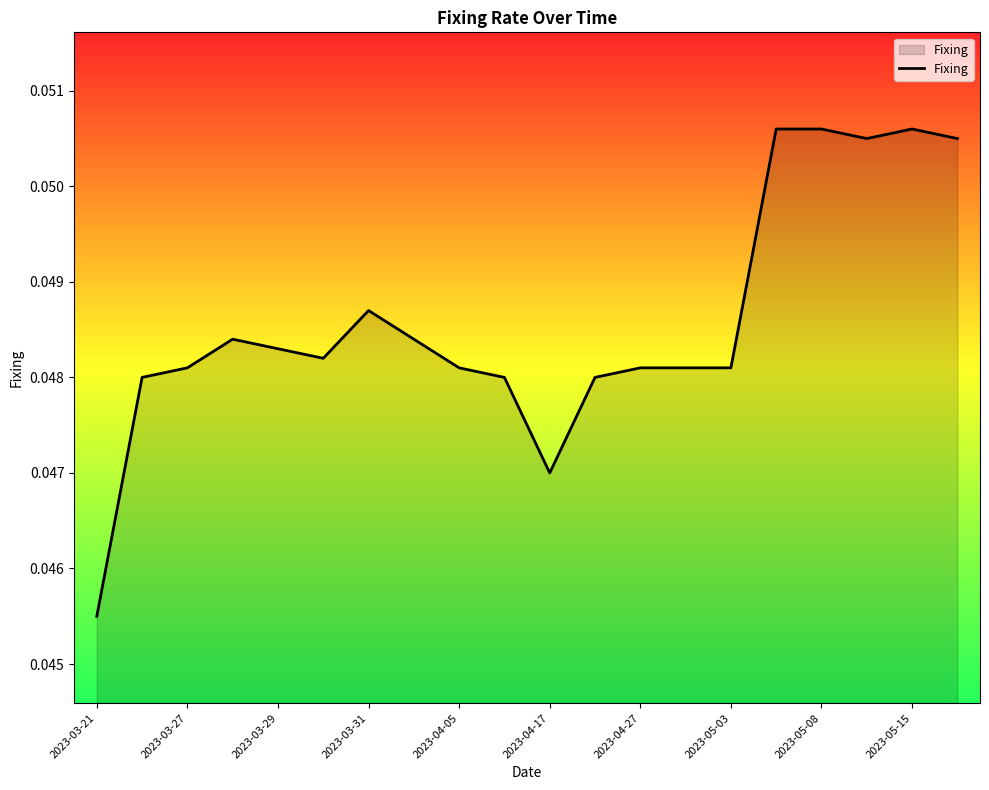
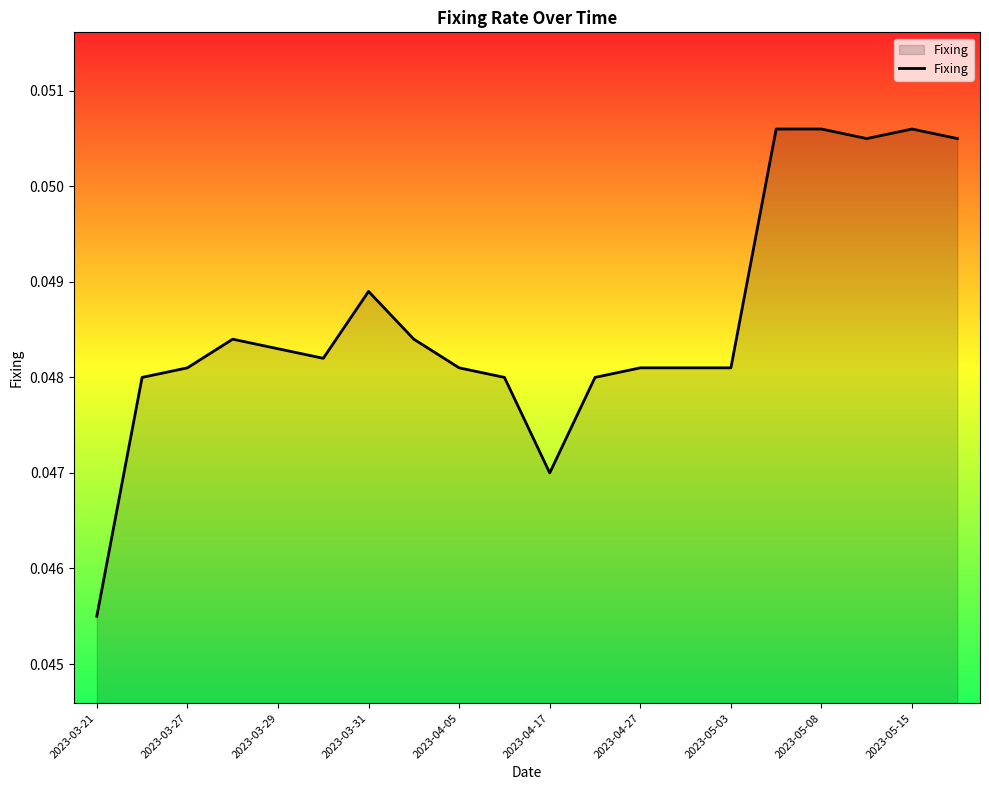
  {
    "2023-03-21": 0.0455,
    "2023-03-27": 0.0481,
    "2023-03-29": 0.0483,
-   "2023-03-31": 0.0487,
+   "2023-03-31": 0.0489,
    "2023-04-05": 0.0481,
    "2023-04-17": 0.0470,
    "2023-04-27": 0.0481,
    "2023-05-03": 0.0481,
    "2023-05-08": 0.0506,
    "2023-05-15": 0.0506
  }
